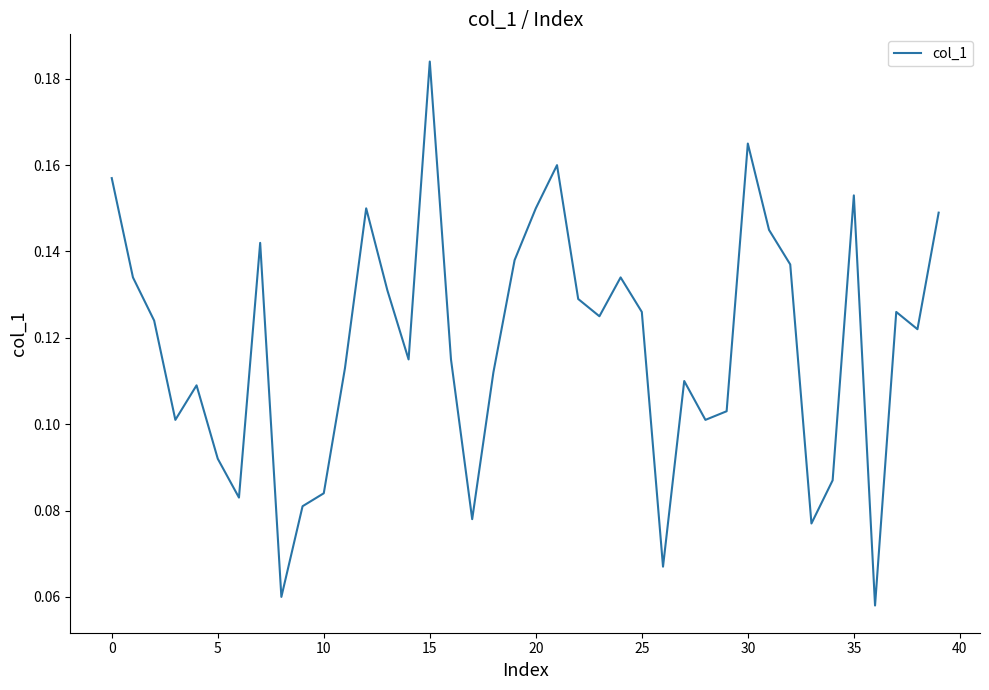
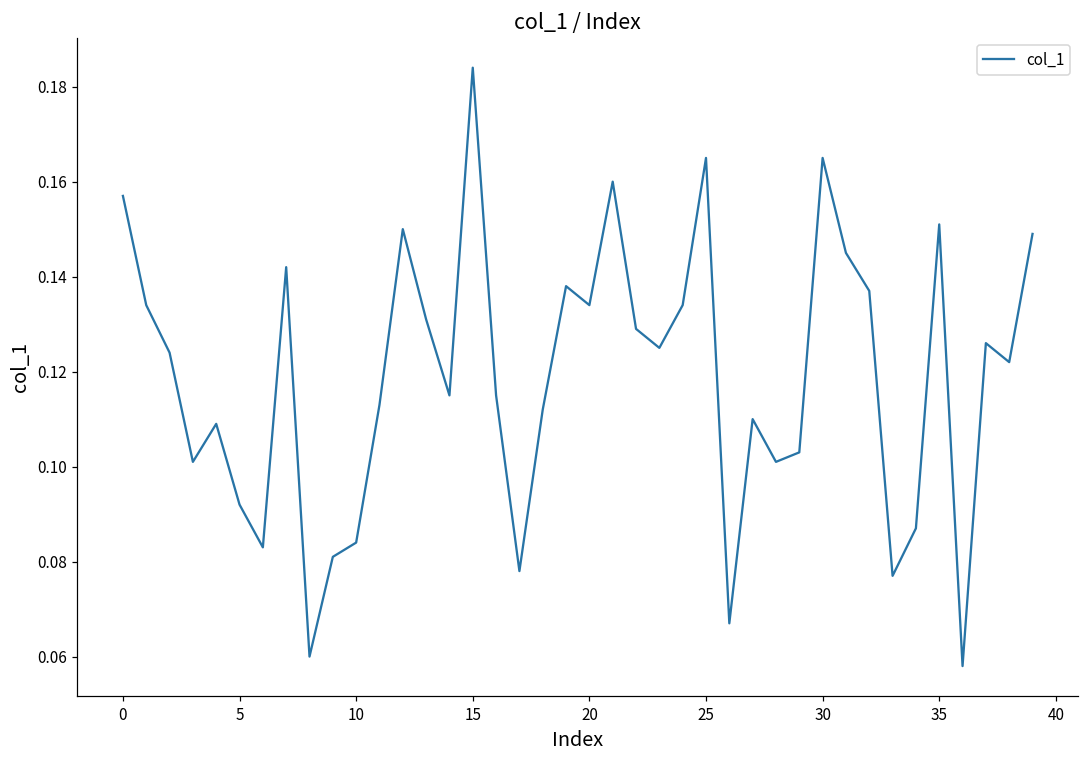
  {
    "0": 0.157,
    "5": 0.092,
    "10": 0.084,
    "15": 0.184,
-   "20": 0.150,
-   "25": 0.126,
+   "20": 0.134,
+   "25": 0.165,
    "30": 0.165,
-   "35": 0.153
+   "35": 0.151
  }
